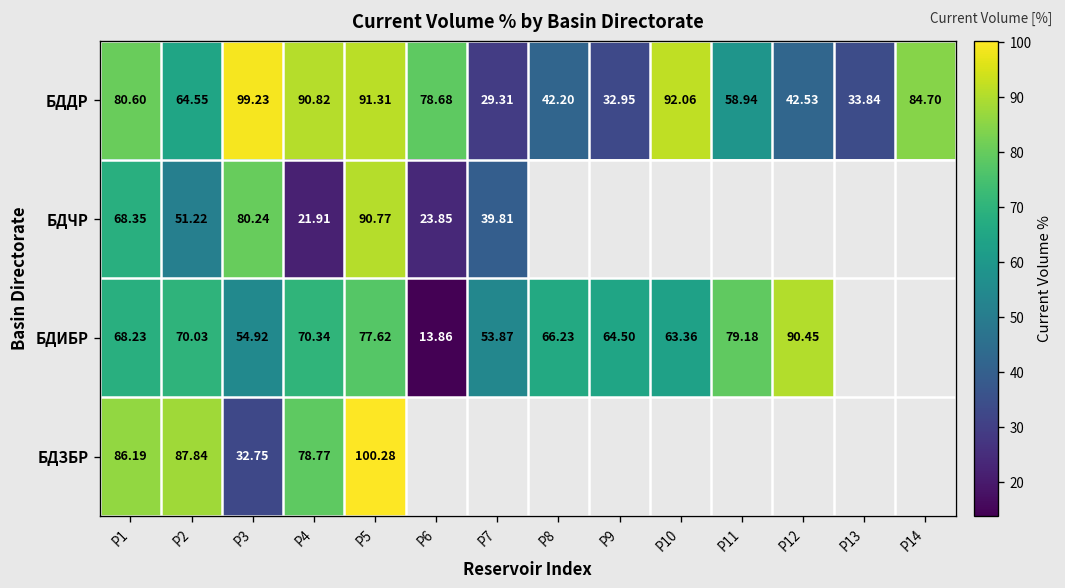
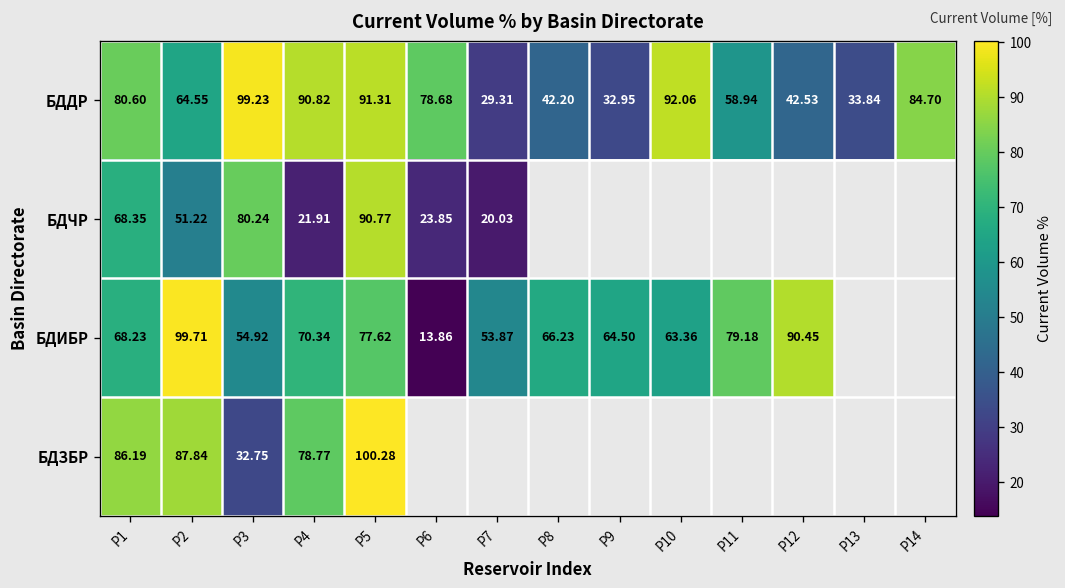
  {
    "БДДР": {
      "Р1": 80.60,
      "Р2": 64.55,
      "Р3": 99.23,
      "Р4": 90.82,
      "Р5": 91.31,
      "Р6": 78.68,
      "Р7": 29.31,
      "Р8": 42.20,
      "Р9": 32.95,
      "Р10": 92.06,
      "Р11": 58.94,
      "Р12": 42.53,
      "Р13": 33.84,
      "Р14": 84.70
    },
    "БДЧР": {
      "Р1": 68.35,
      "Р2": 51.22,
      "Р3": 80.24,
      "Р4": 21.91,
      "Р5": 90.77,
      "Р6": 23.85,
-     "Р7": 39.81
+     "Р7": 20.03
    },
    "БДИБР": {
      "Р1": 68.23,
-     "Р2": 70.03,
+     "Р2": 99.71,
      "Р3": 54.92,
      "Р4": 70.34,
      "Р5": 77.62,
      "Р6": 13.86,
      "Р7": 53.87,
      "Р8": 66.23,
      "Р9": 64.50,
      "Р10": 63.36,
      "Р11": 79.18,
      "Р12": 90.45
    },
    "БДЗБР": {
      "Р1": 86.19,
      "Р2": 87.84,
      "Р3": 32.75,
      "Р4": 78.77,
      "Р5": 100.28
    }
  }
